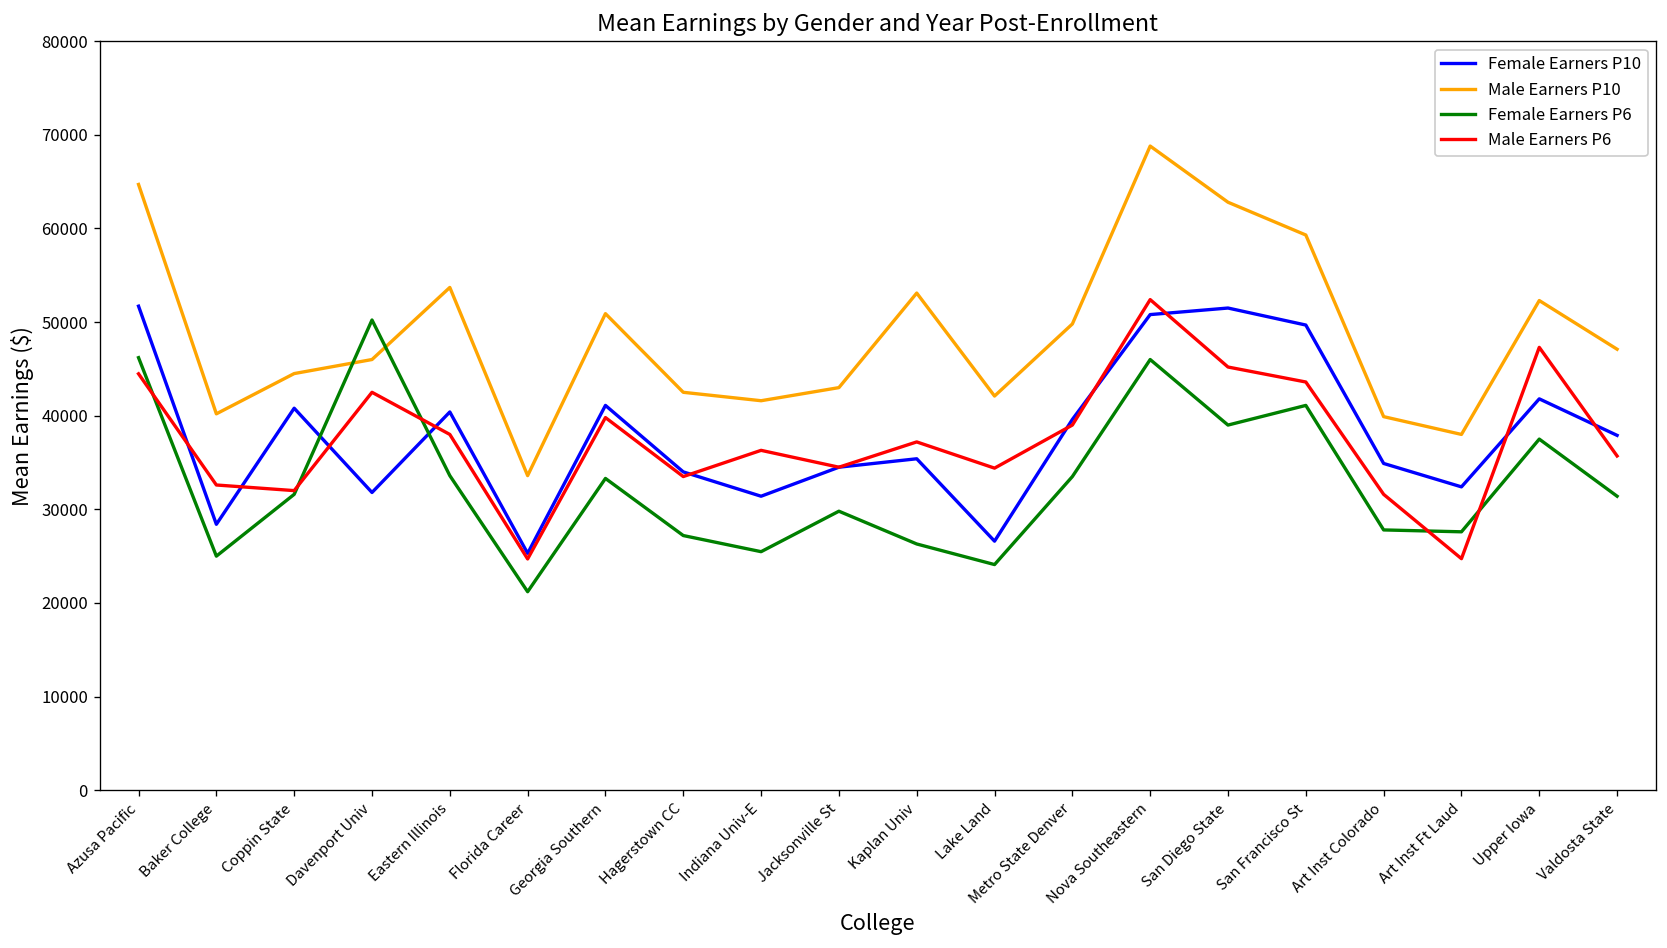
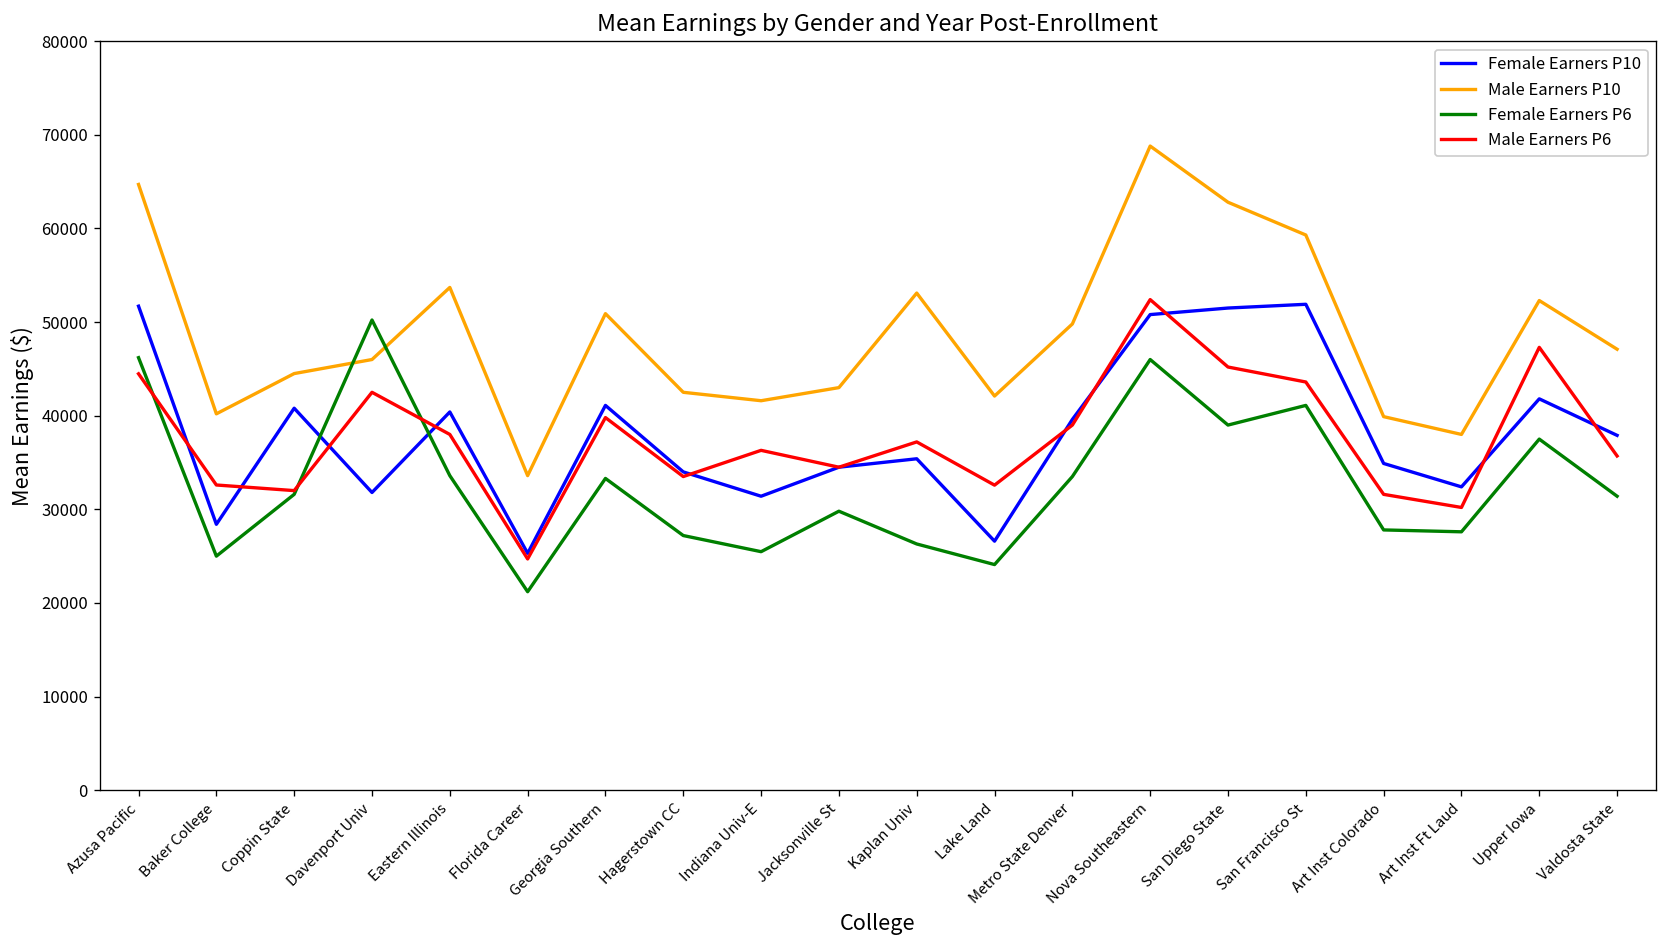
  {
    "Female Earners P10": {
      "Azusa Pacific": 52000,
      "Baker College": 28000,
      "Coppin State": 41000,
      "Davenport Univ": 32000,
      "Eastern Illinois": 40000,
      "Florida Career": 25000,
      "Georgia Southern": 41000,
      "Hagerstown CC": 34000,
      "Indiana Univ-E": 31000,
      "Kaplan Univ": 35000,
      "Lake Land": 27000,
      "Metro State Denver": 40000,
      "Nova Southeastern": 51000,
      "San Diego State": 52000,
-     "San Francisco St": 50000,
+     "San Francisco St": 52000,
      "Art Inst Colorado": 35000,
      "Art Inst Ft Laud": 32000,
      "Upper Iowa": 42000,
      "Valdosta State": 38000
    },
    "Male Earners P10": {
      "Azusa Pacific": 65000,
      "Baker College": 40000,
      "Coppin State": 45000,
      "Davenport Univ": 46000,
      "Eastern Illinois": 54000,
      "Florida Career": 34000,
      "Georgia Southern": 51000,
      "Hagerstown CC": 43000,
      "Indiana Univ-E": 42000,
      "Jacksonville St": 43000,
      "Kaplan Univ": 53000,
      "Lake Land": 42000,
      "Metro State Denver": 50000,
      "Nova Southeastern": 69000,
      "San Diego State": 63000,
      "San Francisco St": 59000,
      "Art Inst Colorado": 40000,
      "Art Inst Ft Laud": 38000,
      "Upper Iowa": 52000,
      "Valdosta State": 47000
    },
    "Female Earners P6": {
      "Azusa Pacific": 46000,
      "Baker College": 25000,
      "Coppin State": 32000,
      "Davenport Univ": 50000,
      "Eastern Illinois": 34000,
      "Florida Career": 21000,
      "Georgia Southern": 33000,
      "Hagerstown CC": 27000,
      "Indiana Univ-E": 25000,
      "Jacksonville St": 30000,
      "Kaplan Univ": 26000,
      "Lake Land": 24000,
      "Metro State Denver": 34000,
      "Nova Southeastern": 46000,
      "San Diego State": 39000,
      "San Francisco St": 41000,
      "Art Inst Colorado": 28000,
      "Art Inst Ft Laud": 28000,
      "Upper Iowa": 38000,
      "Valdosta State": 31000
    },
    "Male Earners P6": {
      "Azusa Pacific": 44000,
      "Baker College": 33000,
      "Coppin State": 32000,
      "Davenport Univ": 43000,
      "Eastern Illinois": 38000,
      "Florida Career": 25000,
      "Georgia Southern": 40000,
      "Hagerstown CC": 34000,
      "Indiana Univ-E": 36000,
      "Kaplan Univ": 37000,
-     "Lake Land": 34000,
+     "Lake Land": 33000,
      "Metro State Denver": 39000,
      "Nova Southeastern": 52000,
      "San Diego State": 45000,
      "San Francisco St": 44000,
      "Art Inst Colorado": 32000,
-     "Art Inst Ft Laud": 25000,
+     "Art Inst Ft Laud": 30000,
      "Upper Iowa": 47000,
      "Valdosta State": 36000
    }
  }
